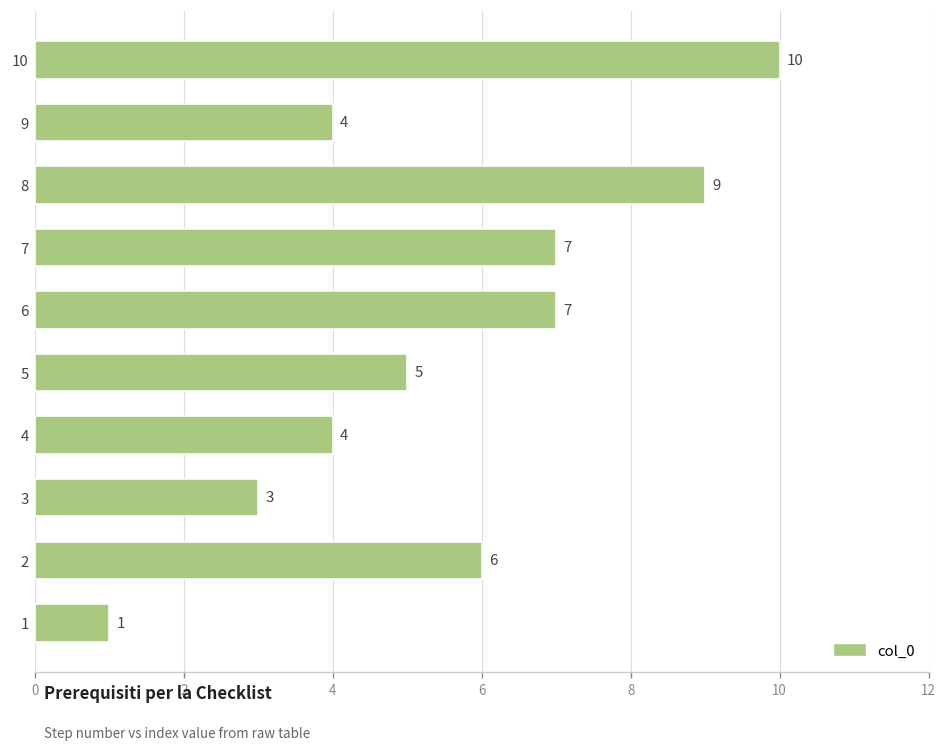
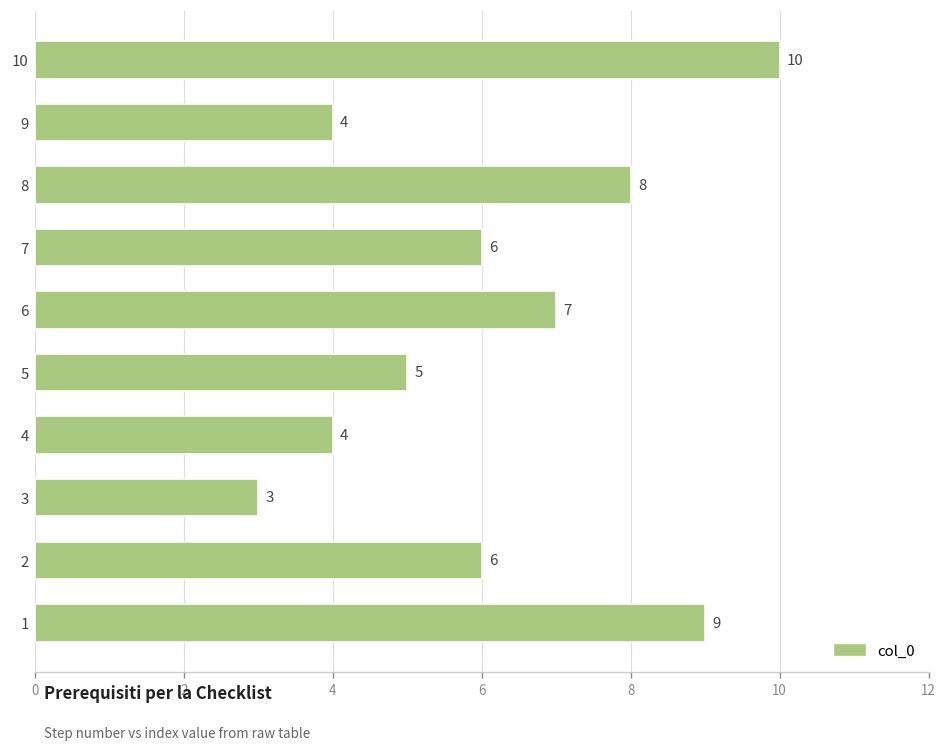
  {
    "10": 10,
    "9": 4,
-   "8": 9,
-   "7": 7,
+   "8": 8,
+   "7": 6,
    "6": 7,
    "5": 5,
    "4": 4,
    "3": 3,
    "2": 6,
-   "1": 1
+   "1": 9
  }
